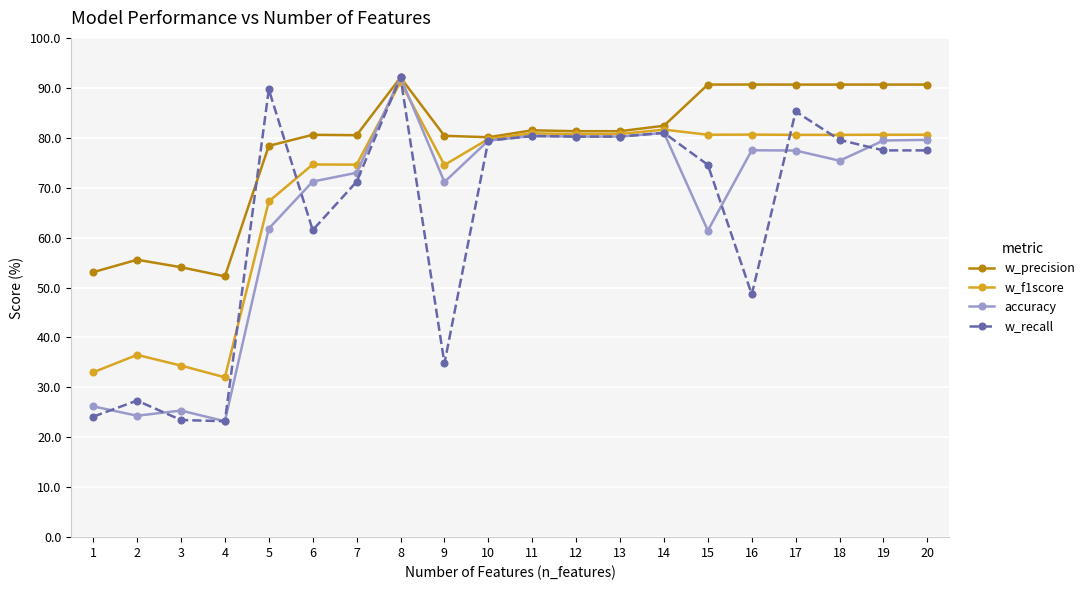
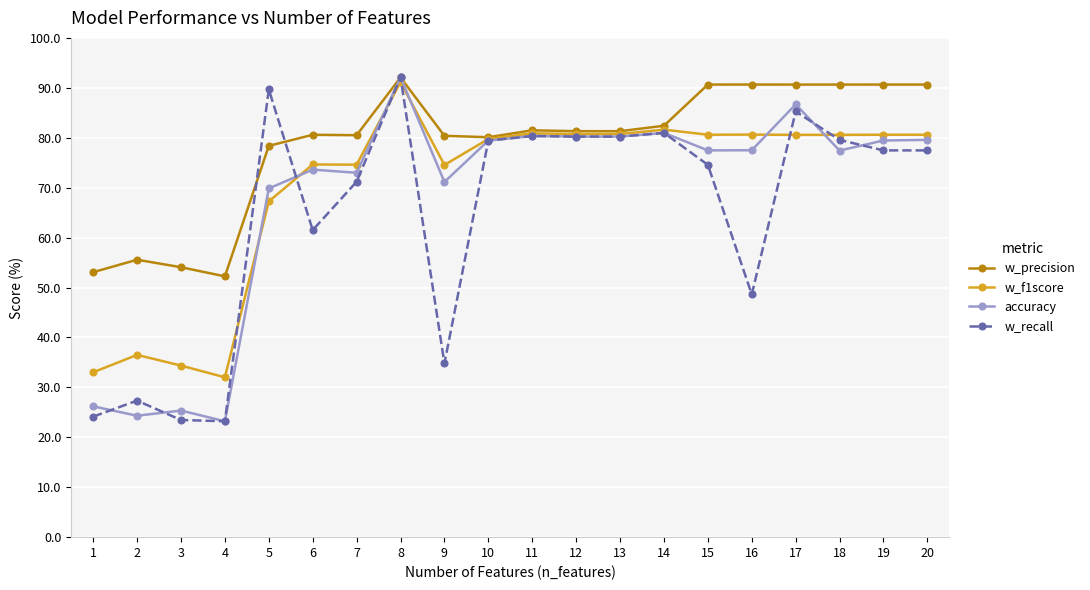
  {
    "accuracy": {
      "1": 26,
      "2": 24,
      "3": 25,
-     "5": 62,
-     "6": 71,
+     "5": 70,
+     "6": 74,
      "7": 73,
      "9": 71,
-     "15": 61,
+     "15": 77,
      "16": 77,
-     "17": 77,
-     "18": 75,
+     "17": 87,
+     "18": 77,
      "19": 79,
      "20": 80
    },
    "w_recall": {
      "1": 24,
      "2": 27,
      "3": 23,
      "5": 90,
      "6": 62,
      "7": 71,
      "9": 35,
      "15": 75,
      "16": 49,
      "17": 85,
      "18": 80,
      "19": 77,
      "20": 77
    }
  }
